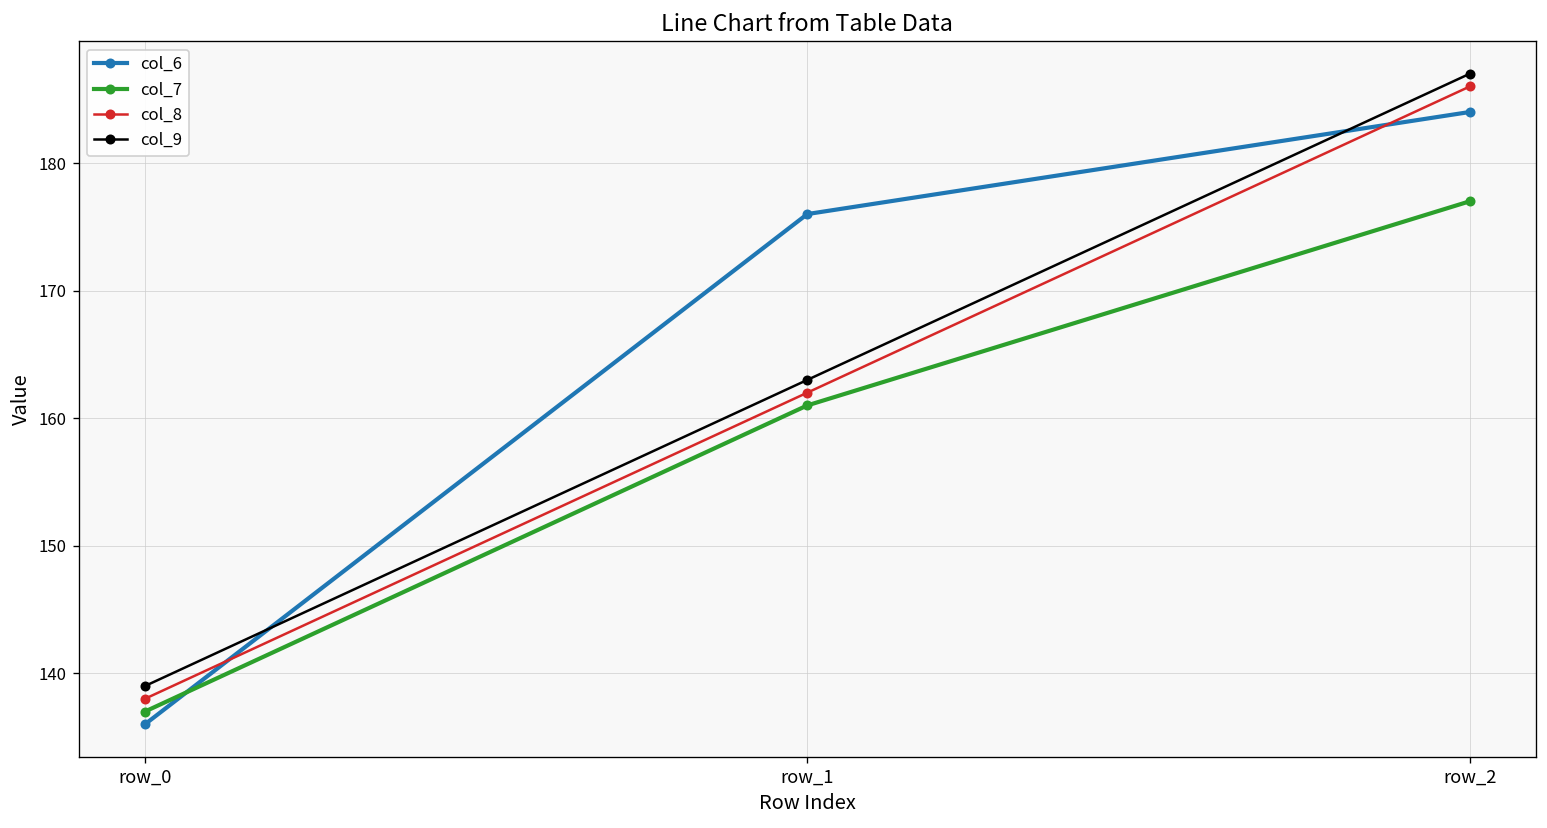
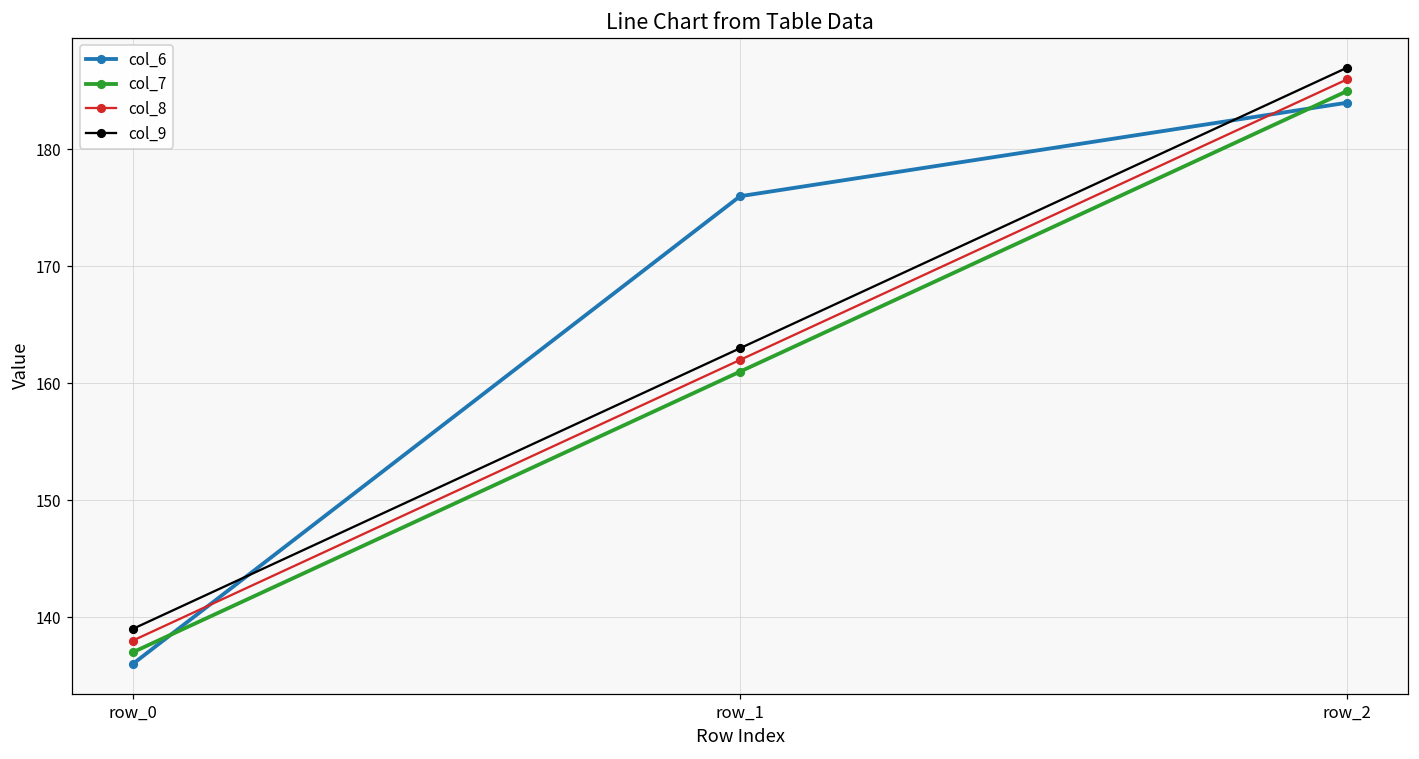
  {
    "col_6": {
      "row_0": 136,
      "row_1": 176,
      "row_2": 184
    },
    "col_7": {
      "row_0": 137,
      "row_1": 161,
-     "row_2": 177
+     "row_2": 185
    },
    "col_8": {
      "row_0": 138,
      "row_1": 162,
      "row_2": 186
    },
    "col_9": {
      "row_0": 139,
      "row_1": 163,
      "row_2": 187
    }
  }
